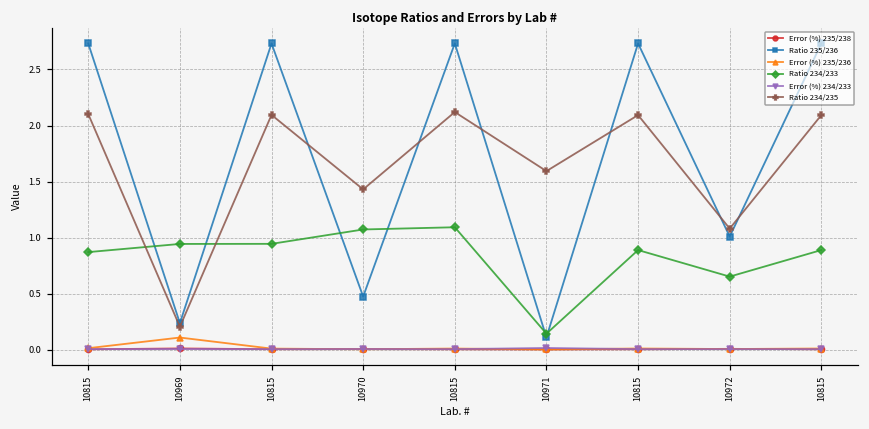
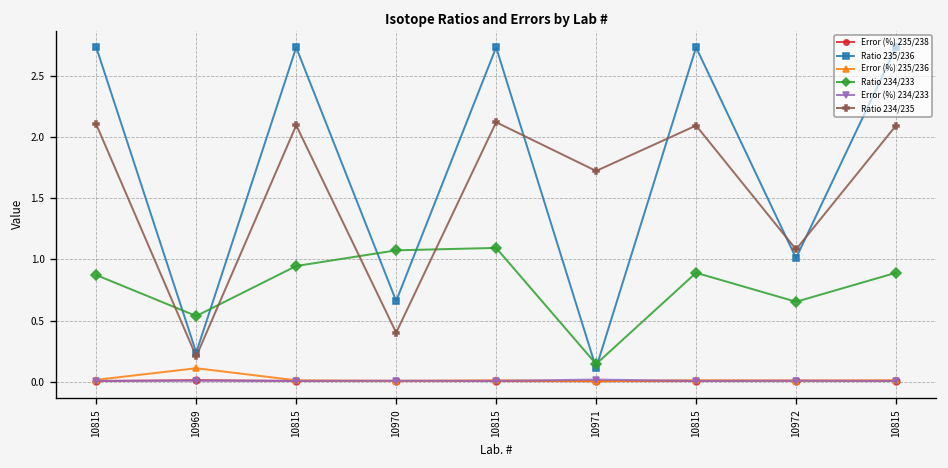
  {
    "Ratio 235/236": {
      "10969": 0.24,
-     "10970": 0.48,
+     "10970": 0.66,
      "10971": 0.11,
      "10972": 1.01
    },
    "Error (%) 235/236": {
      "10969": 0.11
    },
    "Ratio 234/233": {
-     "10969": 0.95,
+     "10969": 0.54,
      "10970": 1.07,
      "10971": 0.15,
      "10972": 0.65
    },
    "Ratio 234/235": {
      "10969": 0.21,
-     "10970": 1.43,
-     "10971": 1.59,
+     "10970": 0.40,
+     "10971": 1.72,
      "10972": 1.08
    }
  }
